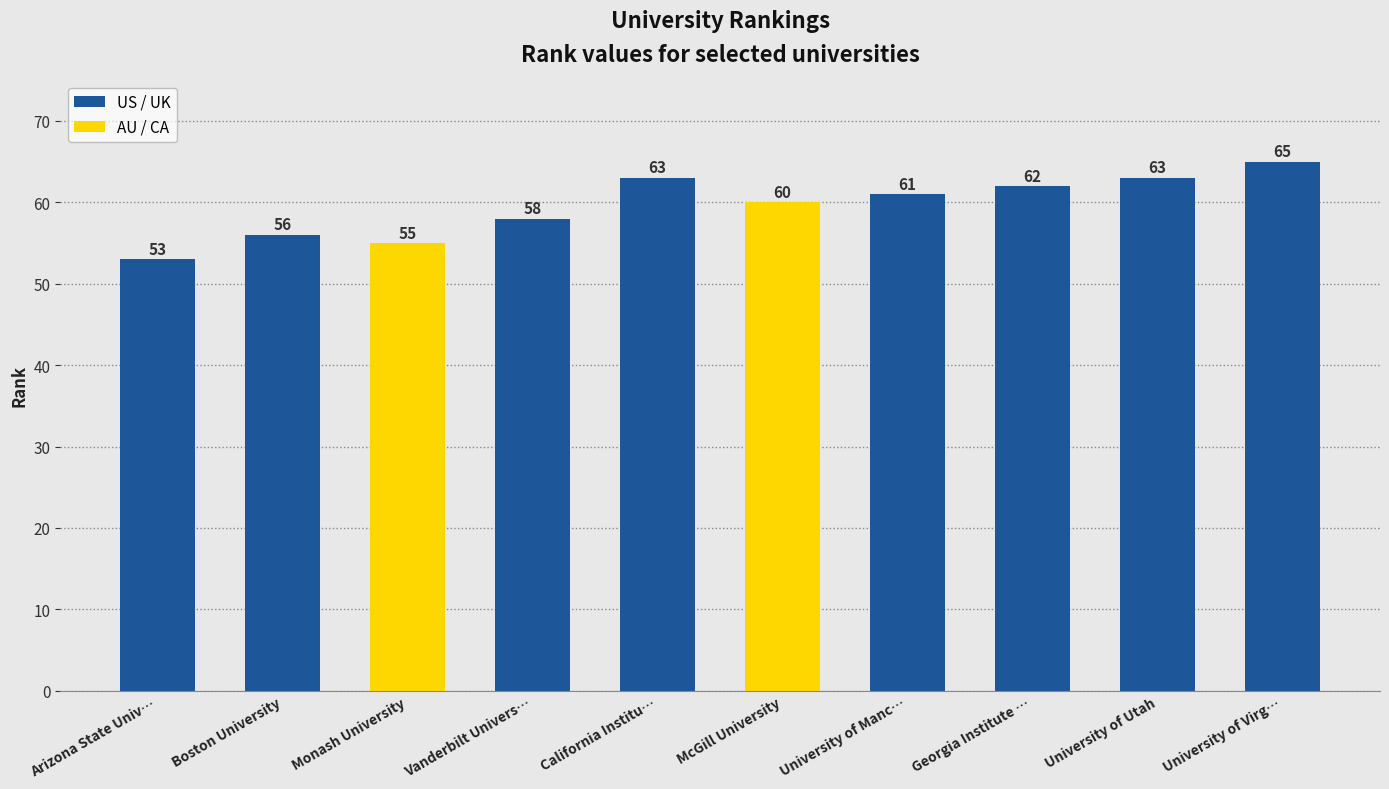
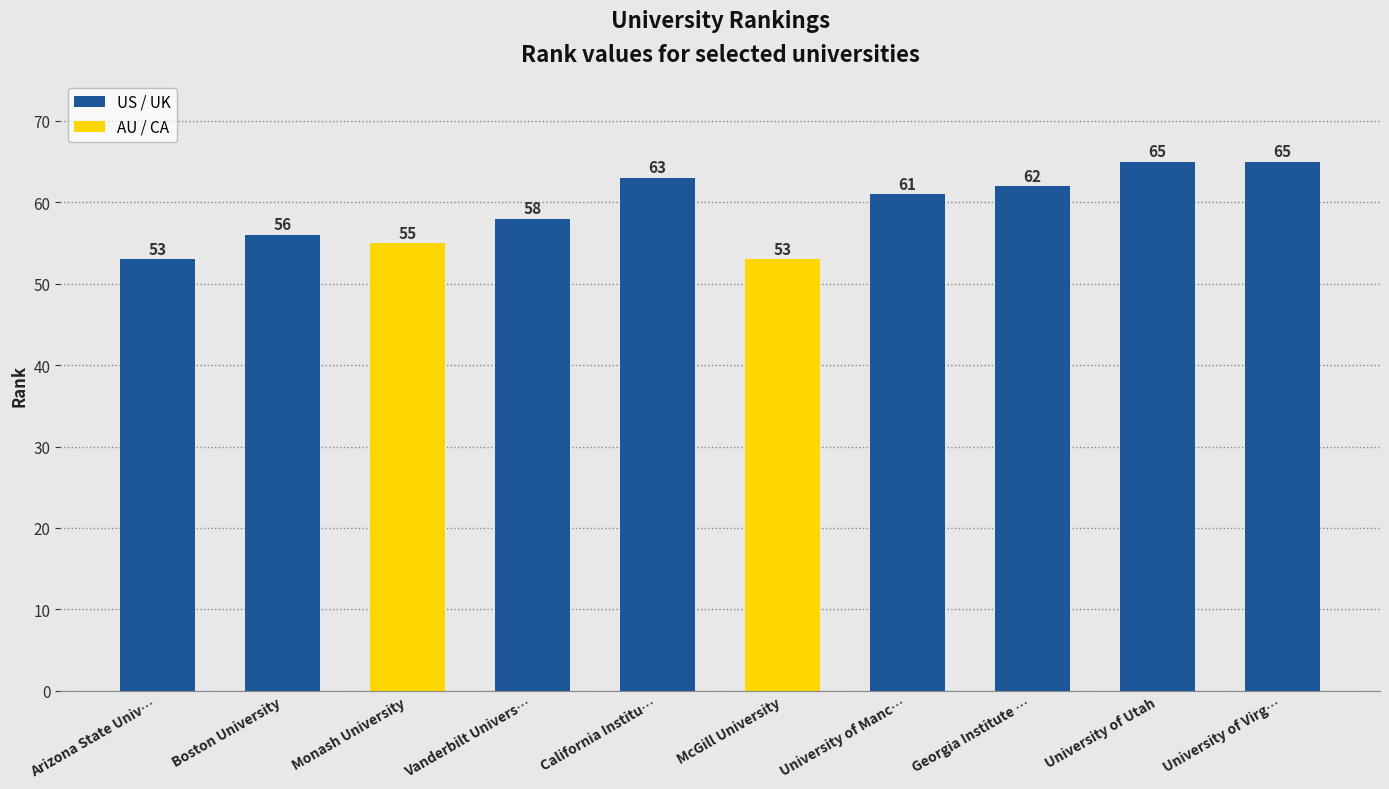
  {
    "Arizona State Univ…": 53,
    "Boston University": 56,
    "Monash University": 55,
    "Vanderbilt Univers…": 58,
    "California Institu…": 63,
-   "McGill University": 60,
+   "McGill University": 53,
    "University of Manc…": 61,
    "Georgia Institute …": 62,
-   "University of Utah": 63,
+   "University of Utah": 65,
    "University of Virg…": 65
  }
